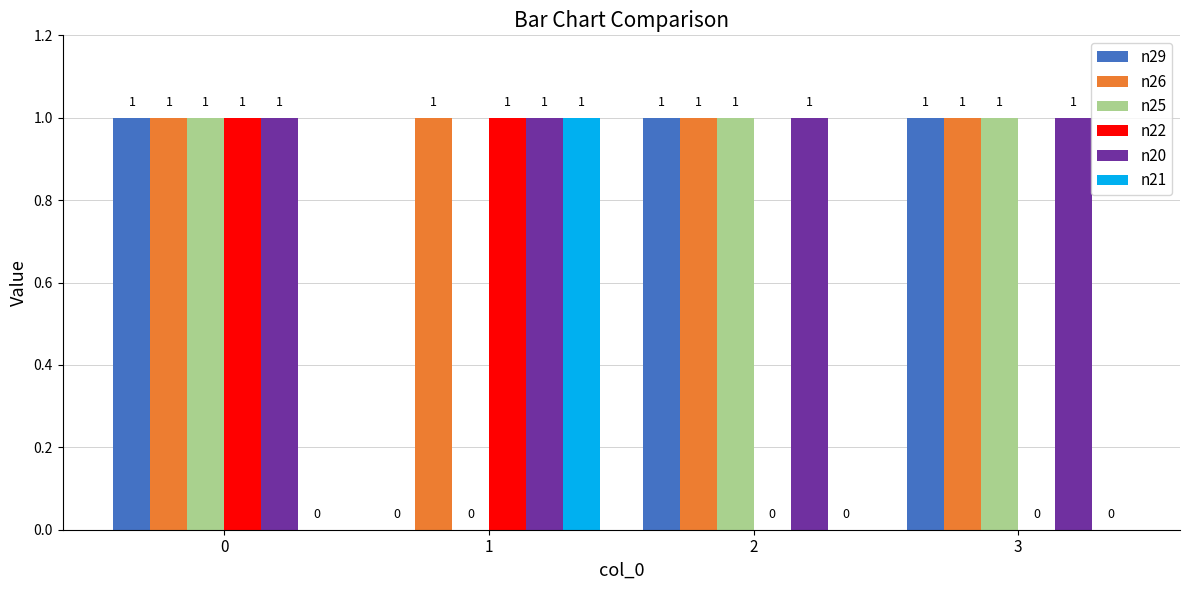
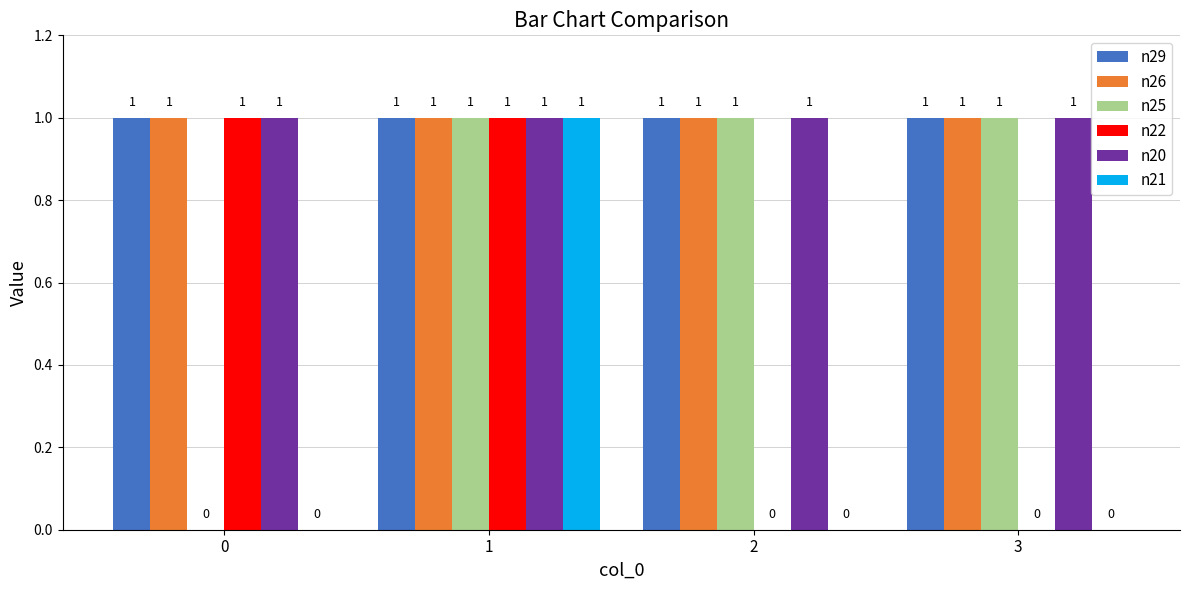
  {
    "n29": {
      "0": 1,
-     "1": 0,
+     "1": 1,
      "2": 1,
      "3": 1
    },
    "n26": {
      "0": 1,
      "1": 1,
      "2": 1,
      "3": 1
    },
    "n25": {
-     "0": 1,
-     "1": 0,
+     "0": 0,
+     "1": 1,
      "2": 1,
      "3": 1
    },
    "n22": {
      "0": 1,
      "1": 1,
      "2": 0,
      "3": 0
    },
    "n20": {
      "0": 1,
      "1": 1,
      "2": 1,
      "3": 1
    },
    "n21": {
      "0": 0,
      "1": 1,
      "2": 0,
      "3": 0
    }
  }
